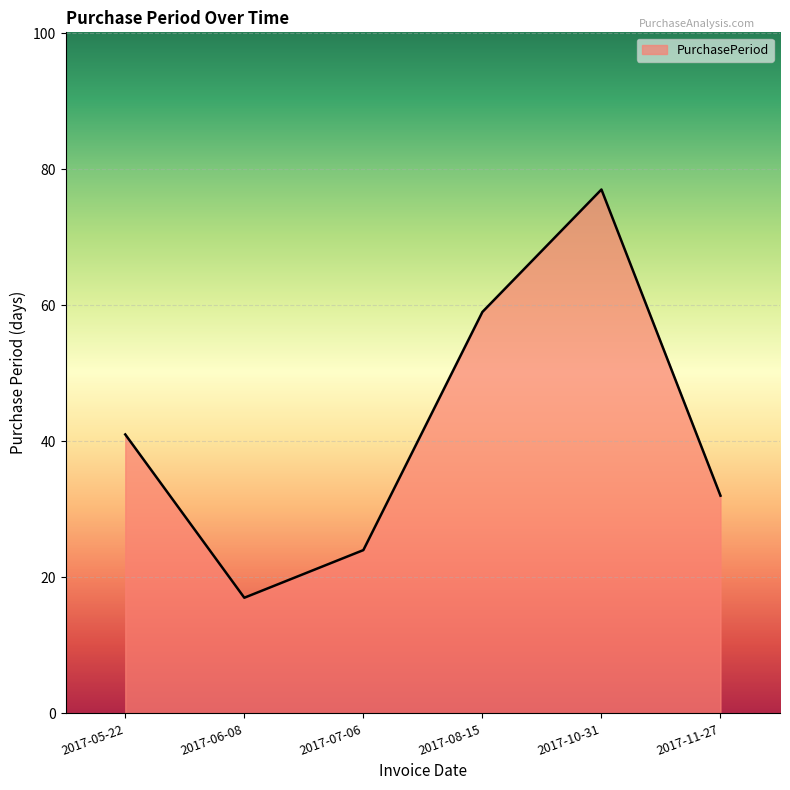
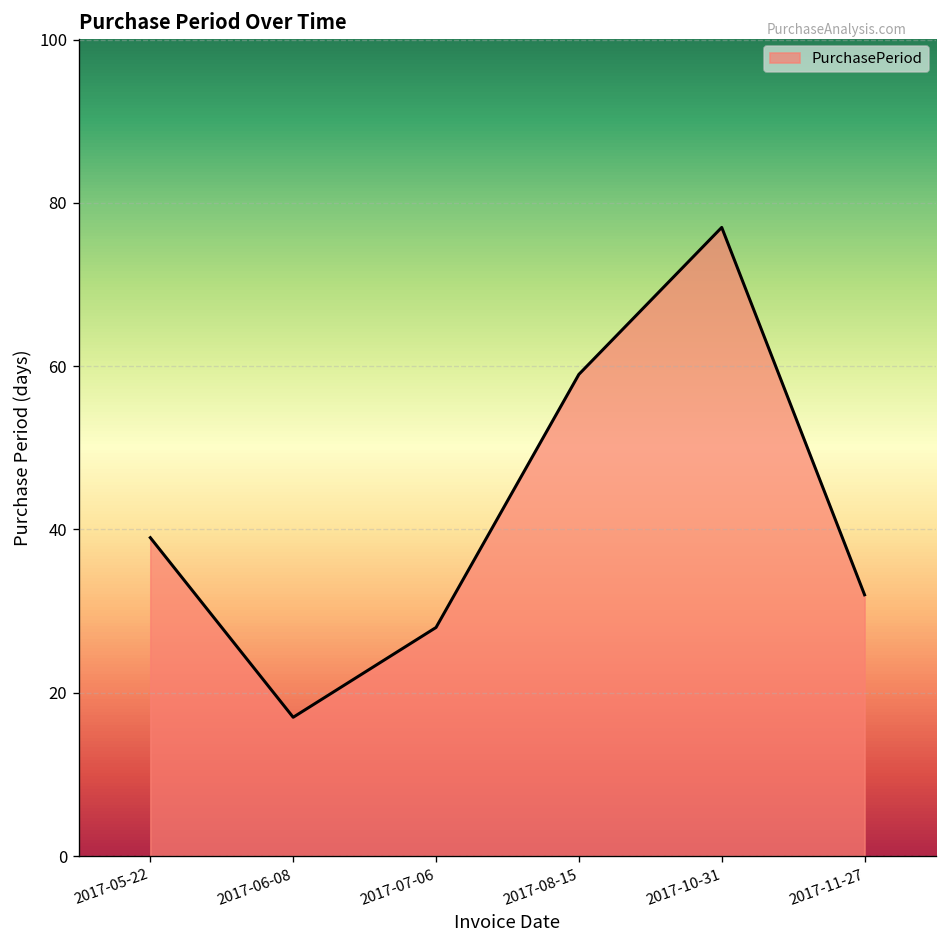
  {
-   "2017-05-22": 41,
+   "2017-05-22": 39,
    "2017-06-08": 17,
-   "2017-07-06": 24,
+   "2017-07-06": 28,
    "2017-08-15": 59,
    "2017-10-31": 77,
    "2017-11-27": 32
  }
